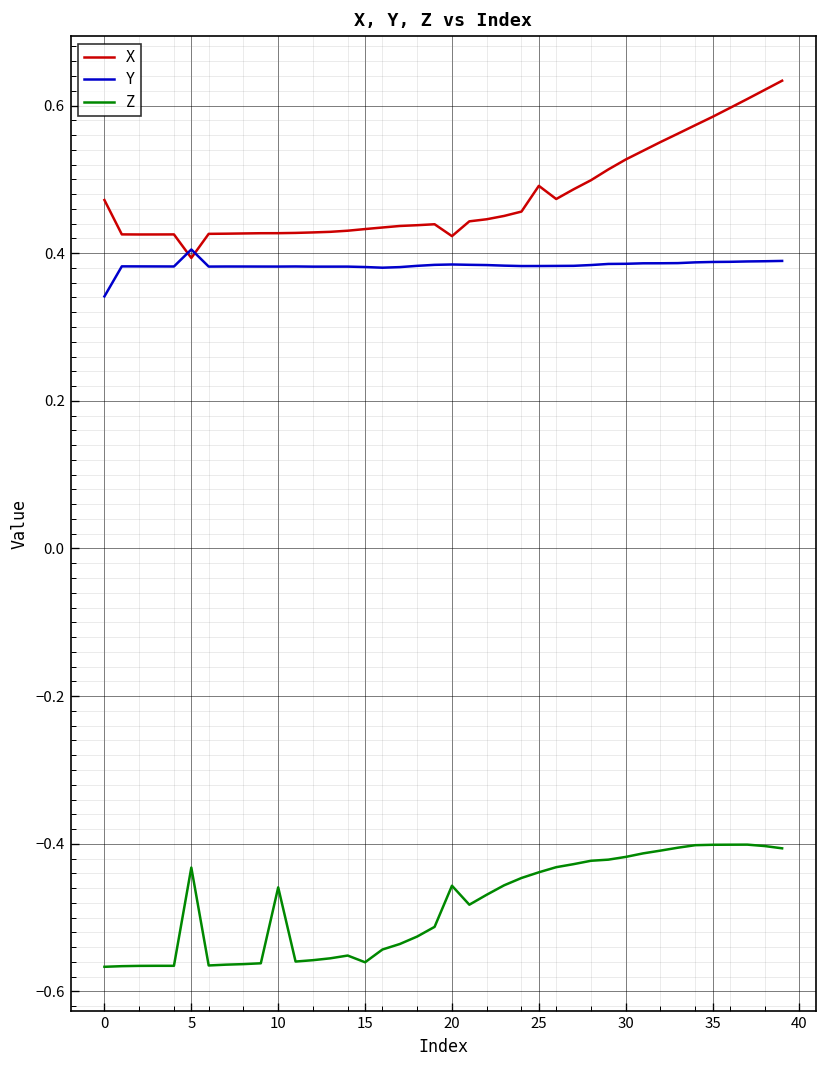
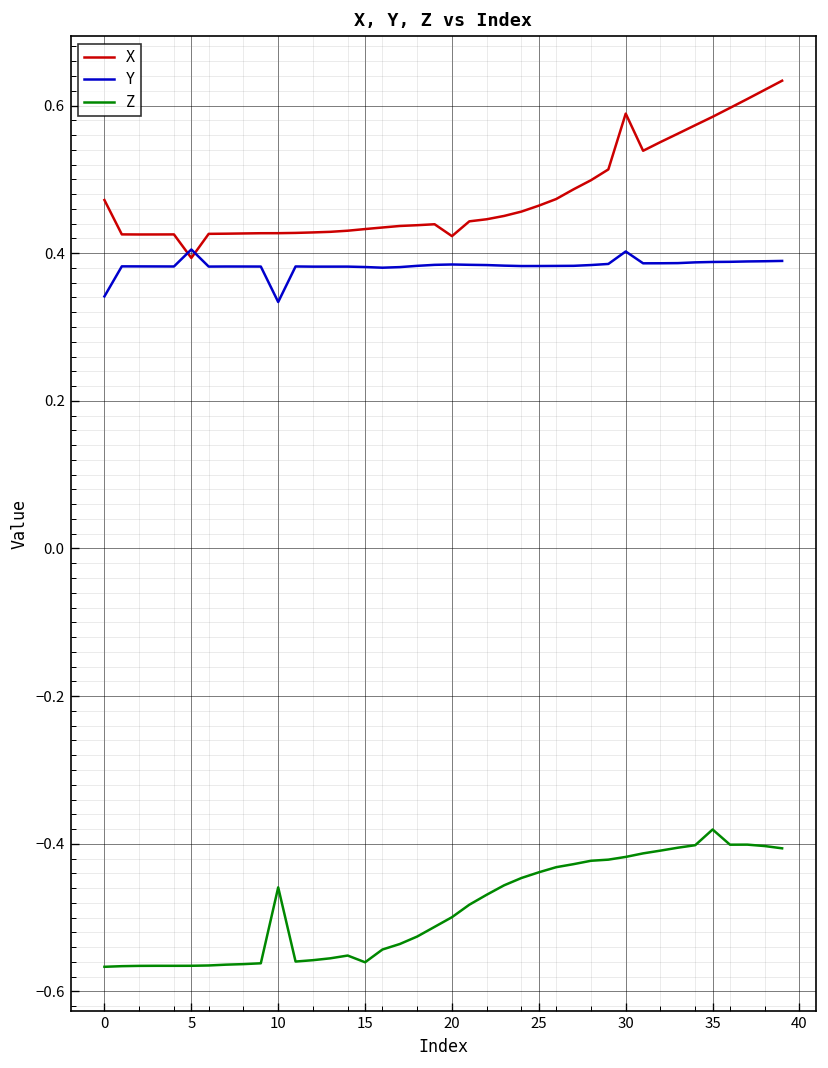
  {
    "X": {
      "0": 0.47,
      "5": 0.39,
      "10": 0.43,
      "15": 0.43,
      "20": 0.42,
-     "25": 0.49,
-     "30": 0.53,
+     "25": 0.46,
+     "30": 0.59,
      "35": 0.58
    },
    "Y": {
      "0": 0.34,
      "5": 0.40,
-     "10": 0.38,
+     "10": 0.33,
      "15": 0.38,
      "20": 0.38,
      "25": 0.38,
-     "30": 0.39,
+     "30": 0.40,
      "35": 0.39
    },
    "Z": {
      "0": -0.57,
-     "5": -0.43,
+     "5": -0.57,
      "10": -0.46,
      "15": -0.56,
-     "20": -0.46,
+     "20": -0.50,
      "25": -0.44,
      "30": -0.42,
-     "35": -0.40
+     "35": -0.38
    }
  }
